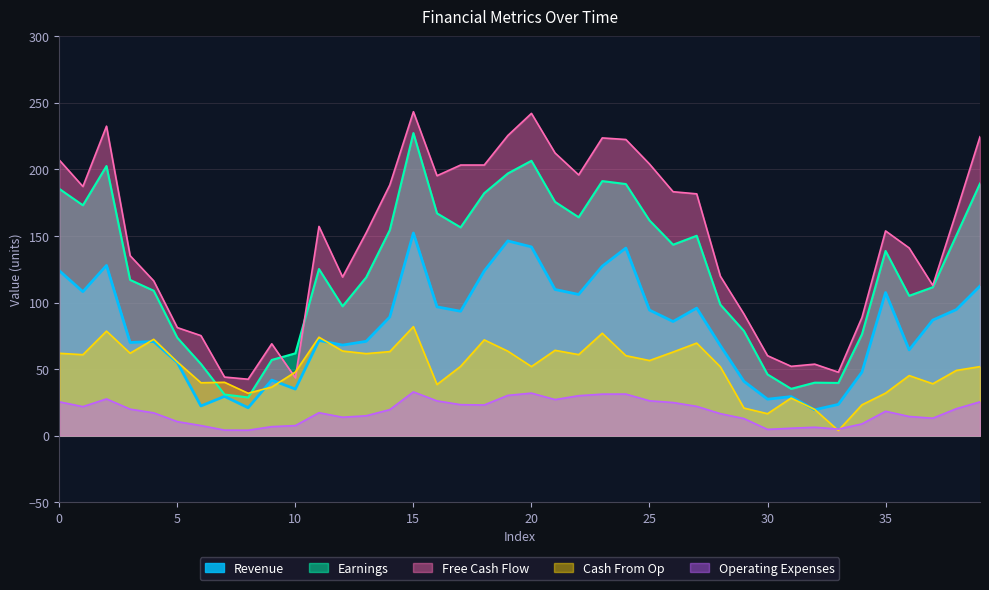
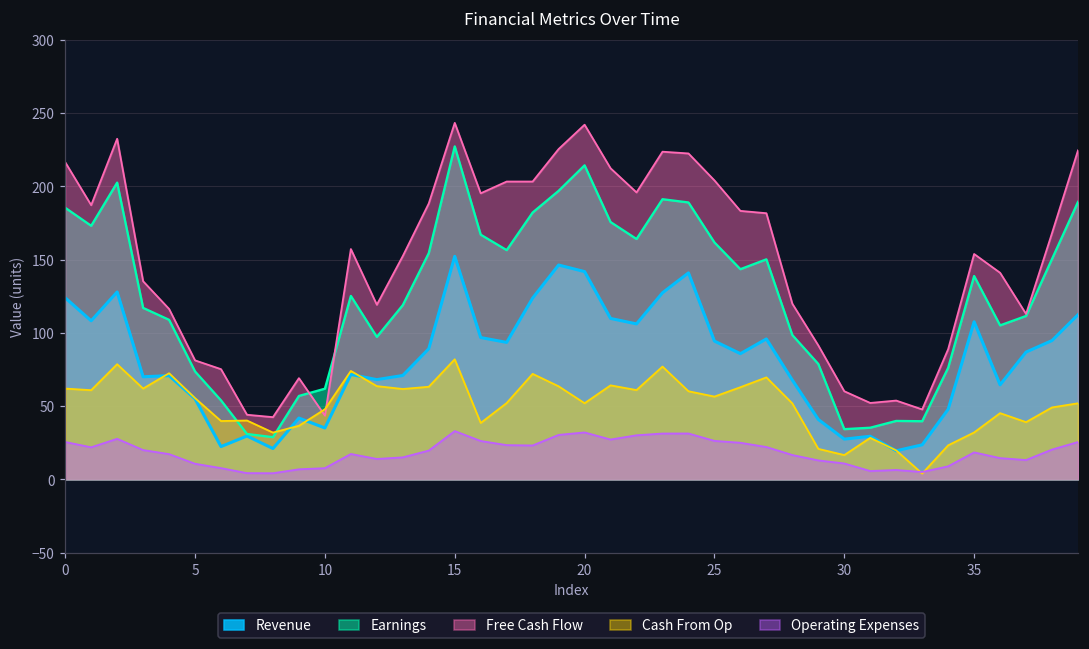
  {
    "Revenue": {
      "0": 124,
      "10": 35,
      "15": 152,
      "20": 142,
      "25": 94,
      "30": 27,
      "35": 107
    },
    "Earnings": {
      "0": 185,
      "5": 74,
      "10": 62,
      "15": 227,
-     "20": 206,
+     "20": 214,
      "25": 162,
-     "30": 46,
+     "30": 34,
      "35": 139
    },
    "Free Cash Flow": {
-     "0": 207,
+     "0": 216,
      "5": 81,
      "10": 43,
      "15": 243,
      "20": 242,
      "25": 204,
      "30": 60,
      "35": 154
    },
    "Cash From Op": {
      "0": 62,
      "10": 48,
      "15": 82,
      "20": 52,
      "25": 56,
      "30": 17,
      "35": 32
    },
    "Operating Expenses": {
      "0": 25,
      "5": 11,
      "10": 8,
      "15": 33,
      "20": 32,
      "25": 26,
-     "30": 5,
+     "30": 11,
      "35": 18
    }
  }
